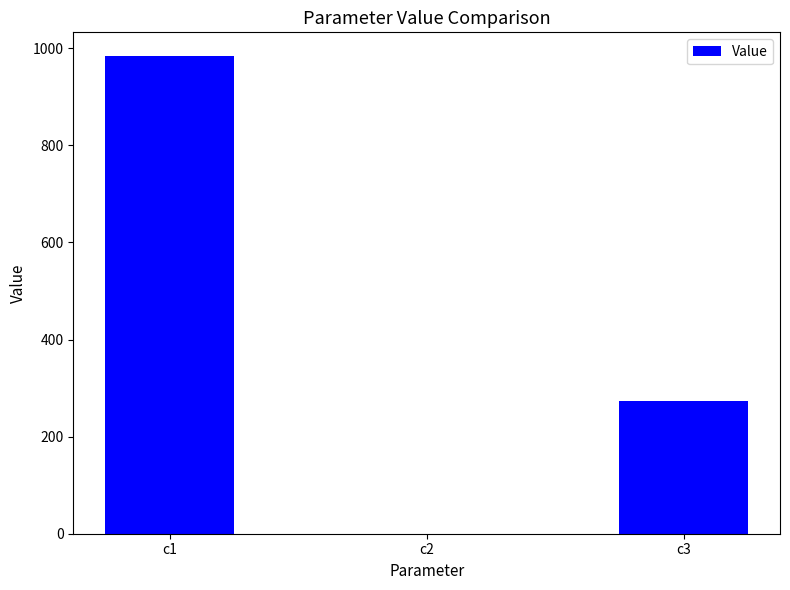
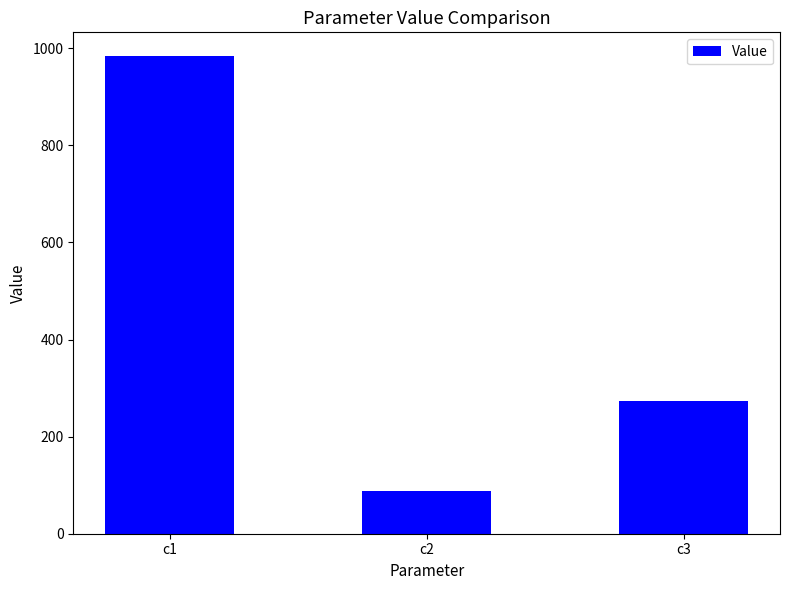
  {
    "c1": 980,
-   "c2": 0,
+   "c2": 90,
    "c3": 270
  }
